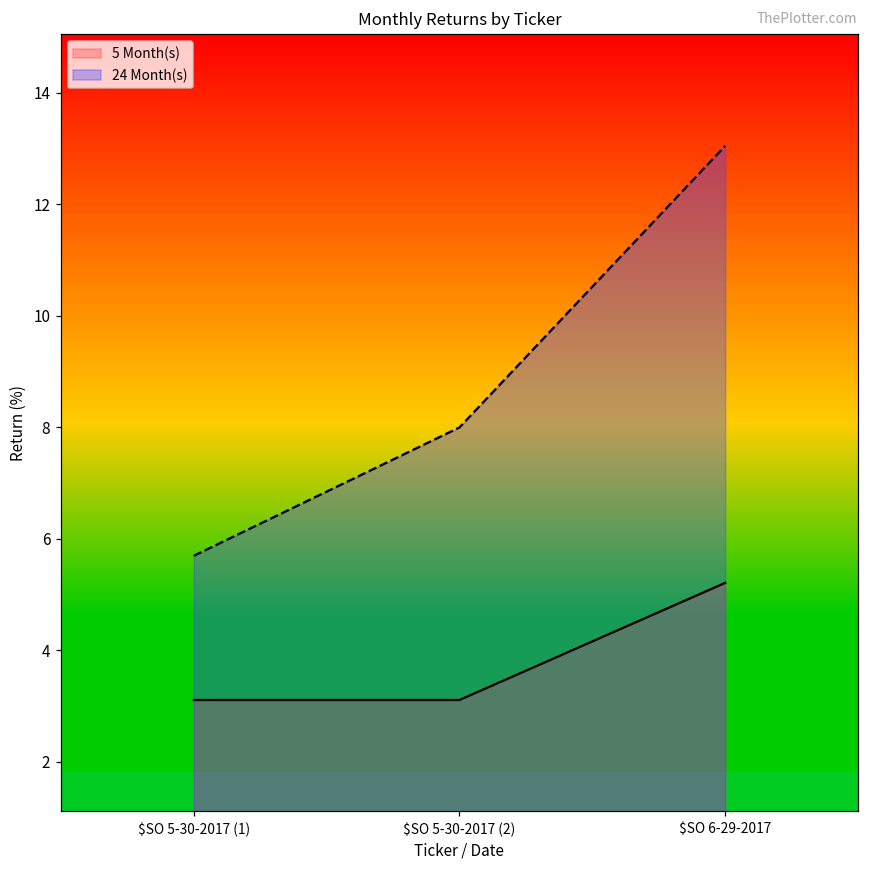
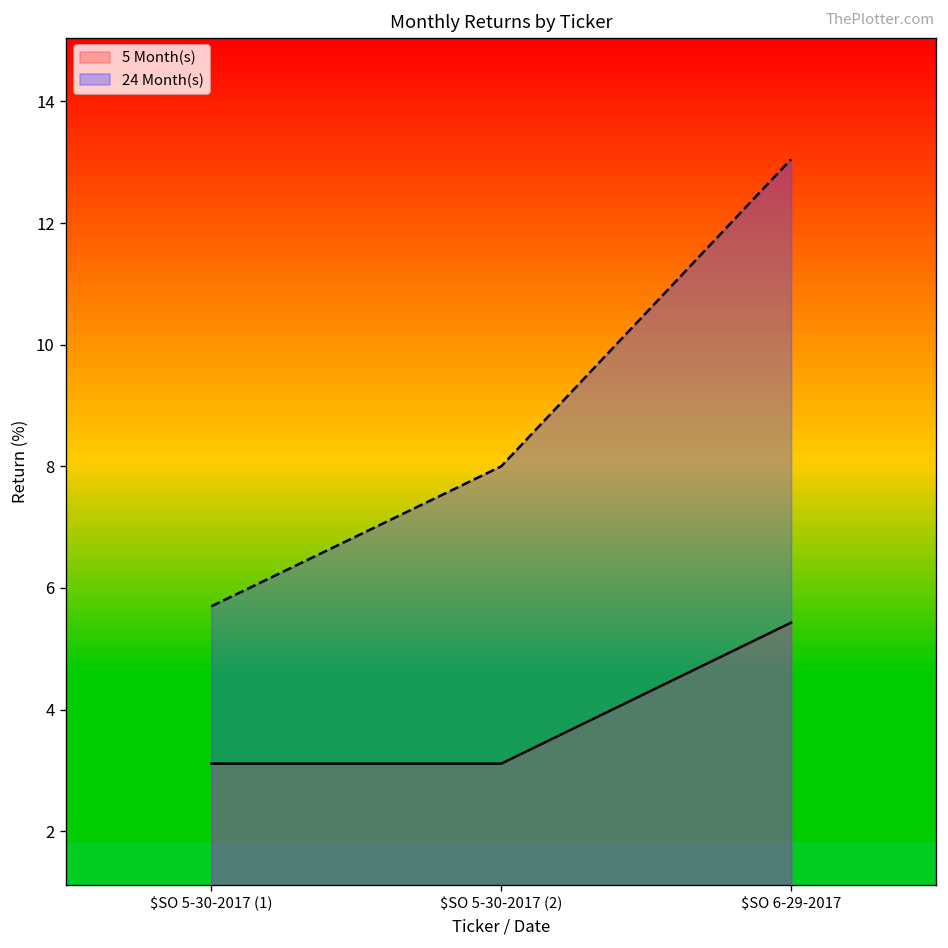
  {
    "5 Month(s)": {
      "$SO 5-30-2017 (1)": 3.1,
      "$SO 5-30-2017 (2)": 3.1,
-     "$SO 6-29-2017": 5.2
+     "$SO 6-29-2017": 5.4
    },
    "24 Month(s)": {
      "$SO 5-30-2017 (1)": 5.7,
      "$SO 5-30-2017 (2)": 8.0,
      "$SO 6-29-2017": 13.0
    }
  }
